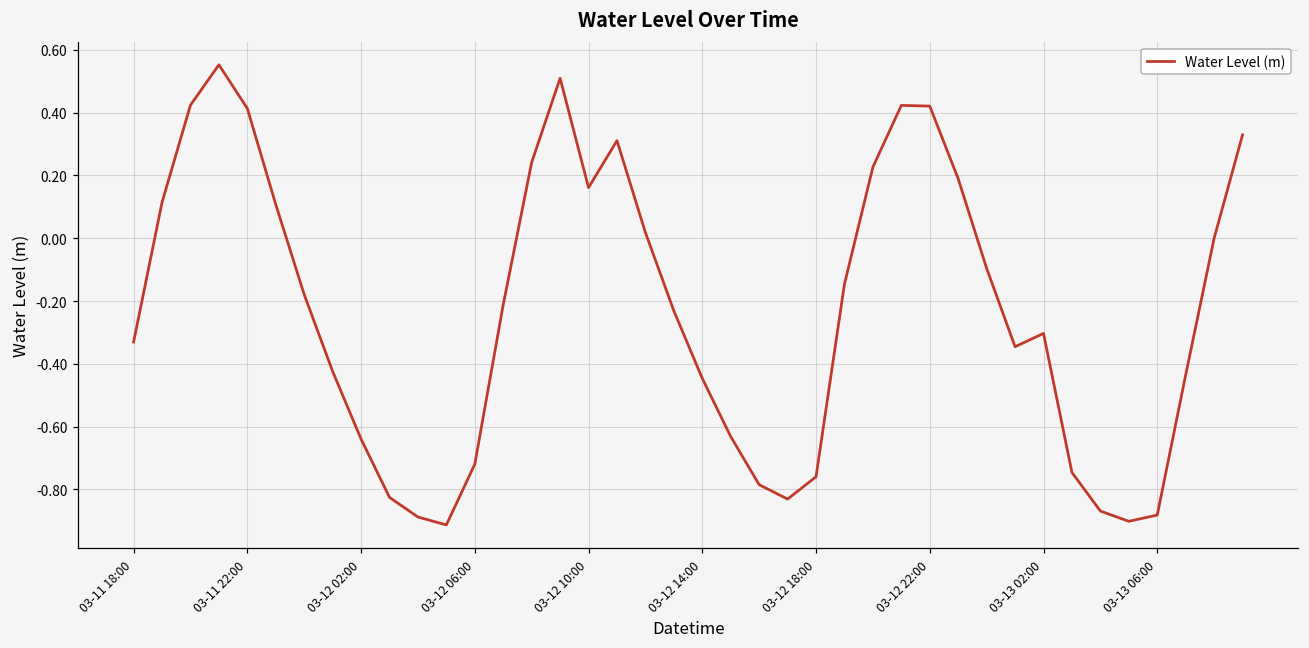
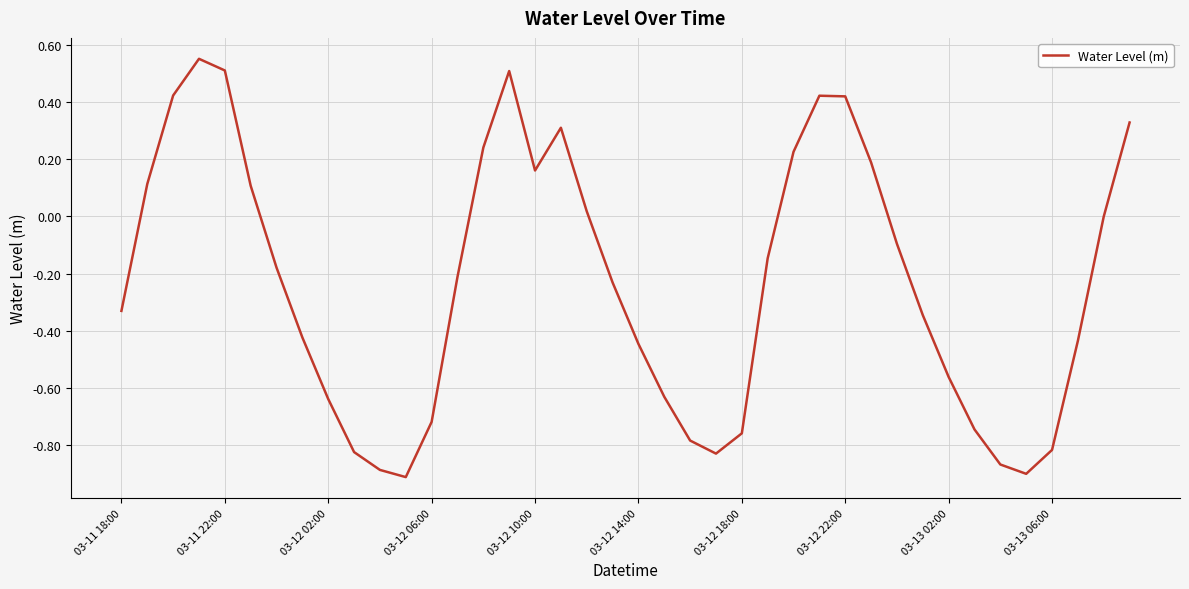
  {
    "03-11 18:00": -0.33,
-   "03-11 22:00": 0.41,
+   "03-11 22:00": 0.51,
    "03-12 02:00": -0.64,
    "03-12 06:00": -0.72,
    "03-12 10:00": 0.16,
    "03-12 14:00": -0.45,
    "03-12 18:00": -0.76,
    "03-12 22:00": 0.42,
-   "03-13 02:00": -0.30,
-   "03-13 06:00": -0.88
+   "03-13 02:00": -0.56,
+   "03-13 06:00": -0.82
  }
